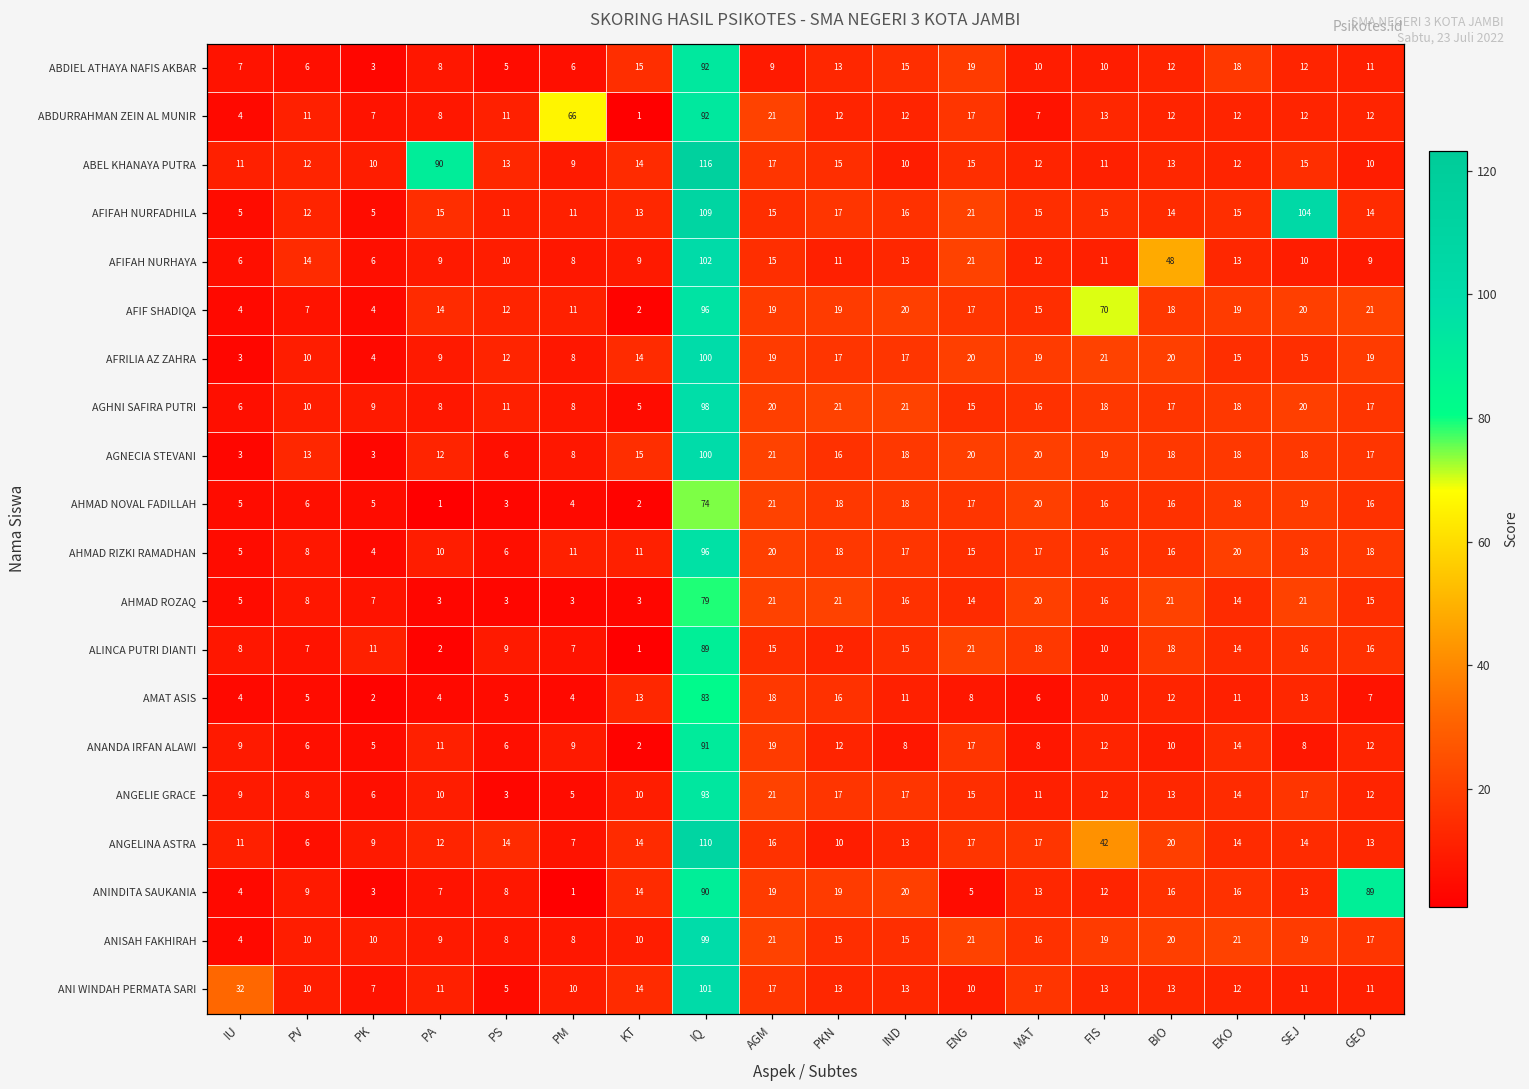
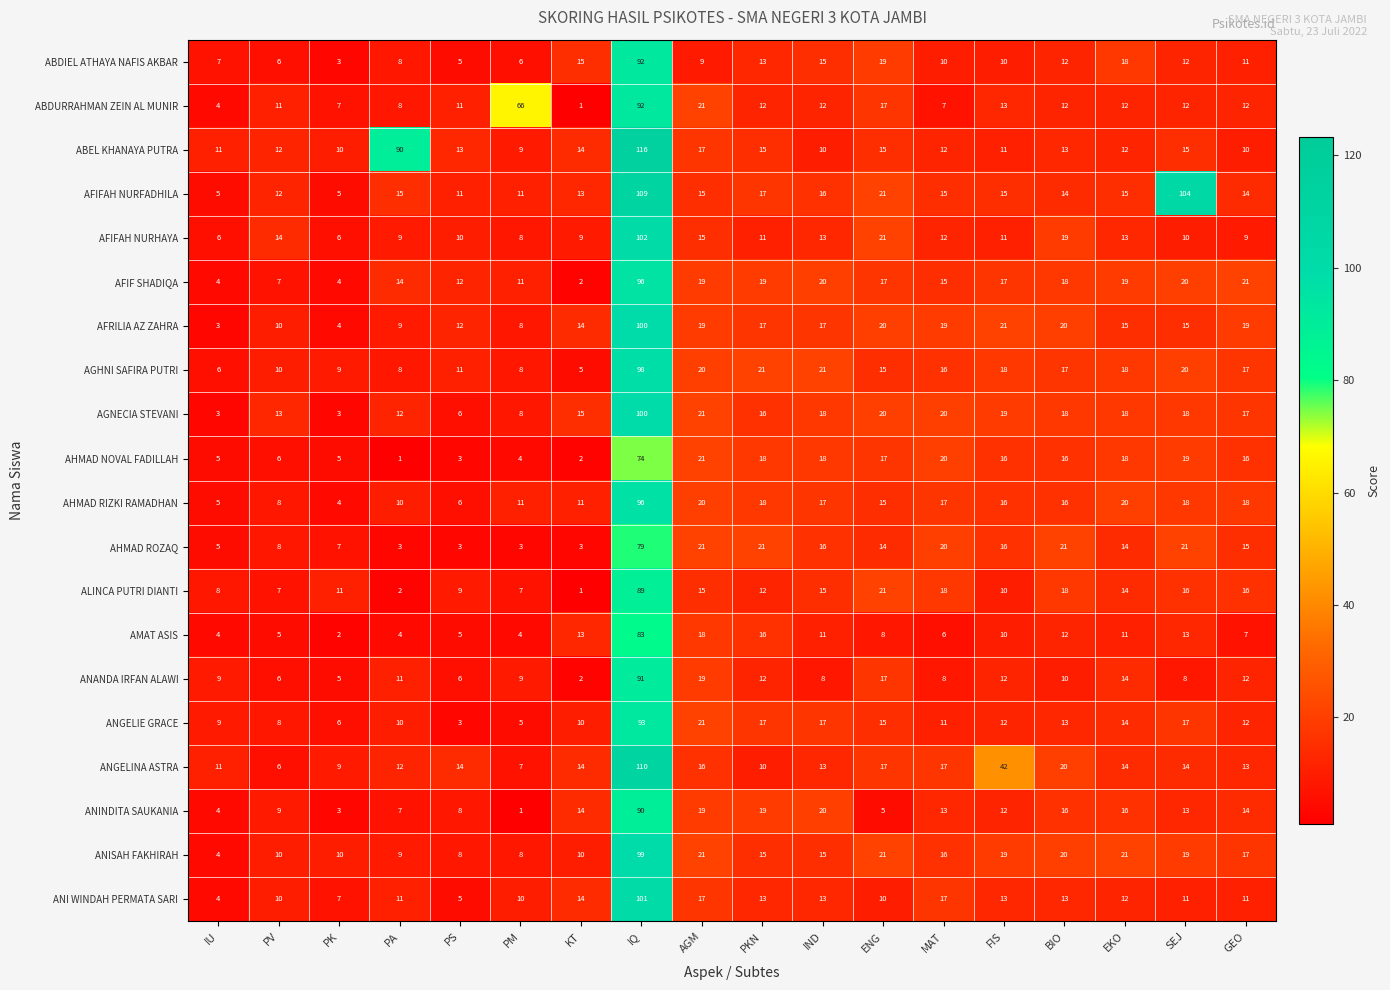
  {
    "AFIFAH NURHAYA": {
      "IU": 6,
      "PV": 14,
      "PK": 6,
      "PA": 9,
      "PS": 10,
      "PM": 8,
      "KT": 9,
      "IQ": 102,
      "AGM": 15,
      "PKN": 11,
      "IND": 13,
      "ENG": 21,
      "MAT": 12,
      "FIS": 11,
-     "BIO": 48,
+     "BIO": 19,
      "EKO": 13,
      "SEJ": 10,
      "GEO": 9
    },
    "AFIF SHADIQA": {
      "IU": 4,
      "PV": 7,
      "PK": 4,
      "PA": 14,
      "PS": 12,
      "PM": 11,
      "KT": 2,
      "IQ": 96,
      "AGM": 19,
      "PKN": 19,
      "IND": 20,
      "ENG": 17,
      "MAT": 15,
-     "FIS": 70,
+     "FIS": 17,
      "BIO": 18,
      "EKO": 19,
      "SEJ": 20,
      "GEO": 21
    },
    "ANINDITA SAUKANIA": {
      "IU": 4,
      "PV": 9,
      "PK": 3,
      "PA": 7,
      "PS": 8,
      "PM": 1,
      "KT": 14,
      "IQ": 90,
      "AGM": 19,
      "PKN": 19,
      "IND": 20,
      "ENG": 5,
      "MAT": 13,
      "FIS": 12,
      "BIO": 16,
      "EKO": 16,
      "SEJ": 13,
-     "GEO": 89
+     "GEO": 14
    },
    "ANI WINDAH PERMATA SARI": {
-     "IU": 32,
+     "IU": 4,
      "PV": 10,
      "PK": 7,
      "PA": 11,
      "PS": 5,
      "PM": 10,
      "KT": 14,
      "IQ": 101,
      "AGM": 17,
      "PKN": 13,
      "IND": 13,
      "ENG": 10,
      "MAT": 17,
      "FIS": 13,
      "BIO": 13,
      "EKO": 12,
      "SEJ": 11,
      "GEO": 11
    }
  }
